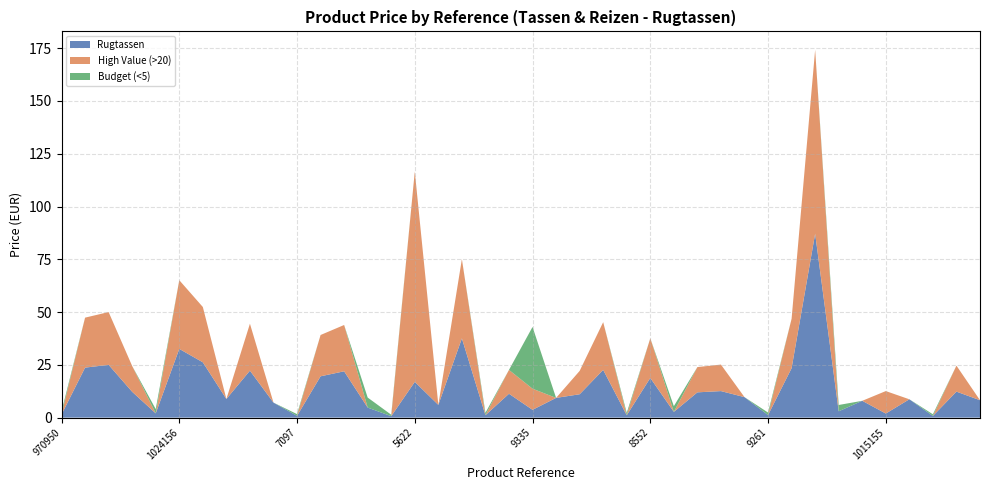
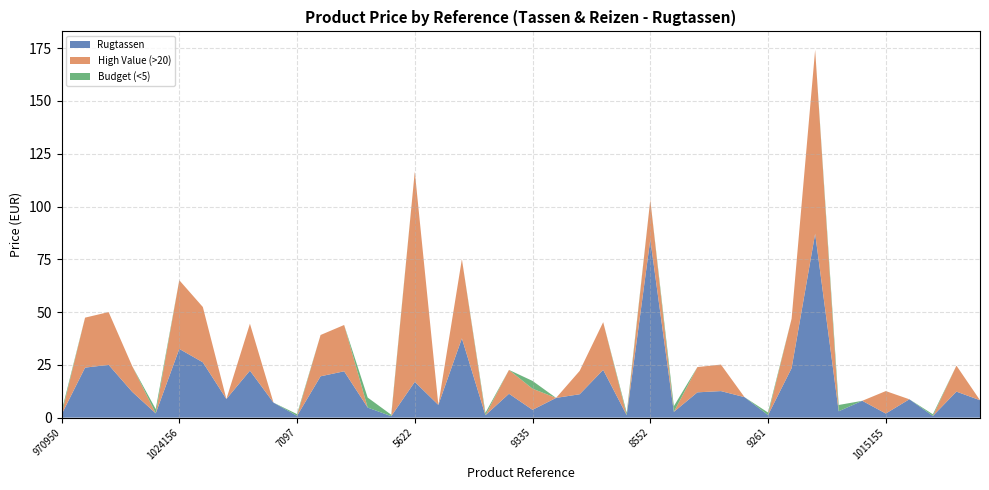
  {
    "Rugtassen": {
      "1024156": 33,
      "5622": 17,
      "9335": 4,
-     "8552": 19,
+     "8552": 84,
      "1015155": 2
    },
    "High Value (>20)": {
      "9335": 10
    },
    "Budget (<5)": {
      "970950": 1,
-     "9335": 29,
+     "9335": 4,
      "9261": 1
    }
  }
